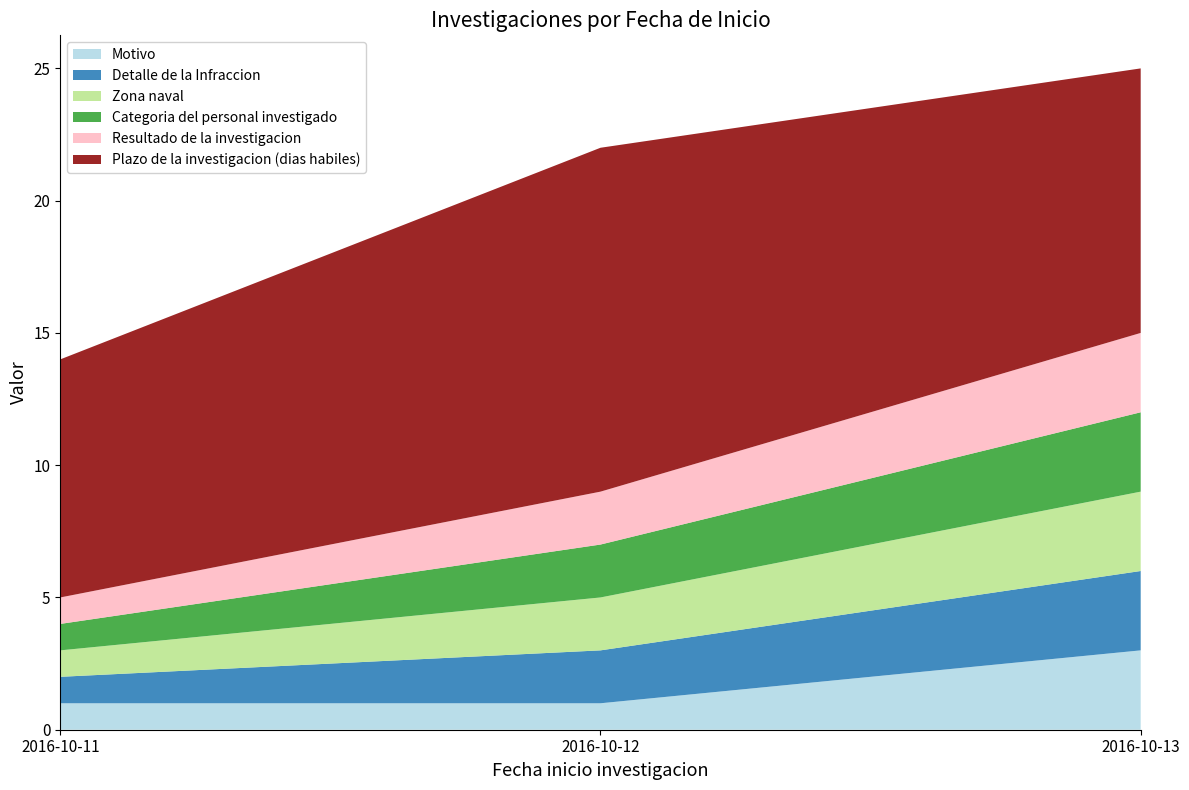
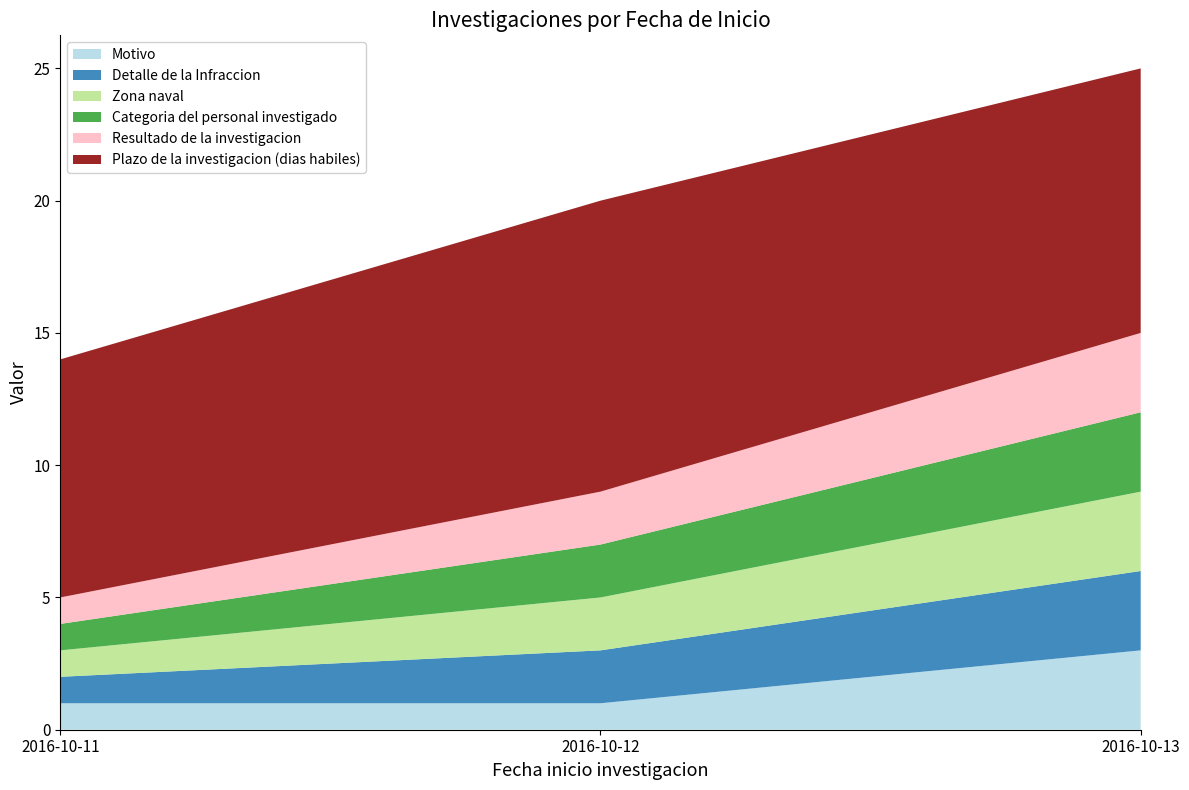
  {
    "Motivo": {
      "2016-10-11": 1,
      "2016-10-12": 1,
      "2016-10-13": 3
    },
    "Detalle de la Infraccion": {
      "2016-10-11": 1,
      "2016-10-12": 2,
      "2016-10-13": 3
    },
    "Zona naval": {
      "2016-10-11": 1,
      "2016-10-12": 2,
      "2016-10-13": 3
    },
    "Categoria del personal investigado": {
      "2016-10-11": 1,
      "2016-10-12": 2,
      "2016-10-13": 3
    },
    "Resultado de la investigacion": {
      "2016-10-11": 1,
      "2016-10-12": 2,
      "2016-10-13": 3
    },
    "Plazo de la investigacion (dias habiles)": {
      "2016-10-11": 9,
-     "2016-10-12": 13,
+     "2016-10-12": 11,
      "2016-10-13": 10
    }
  }
